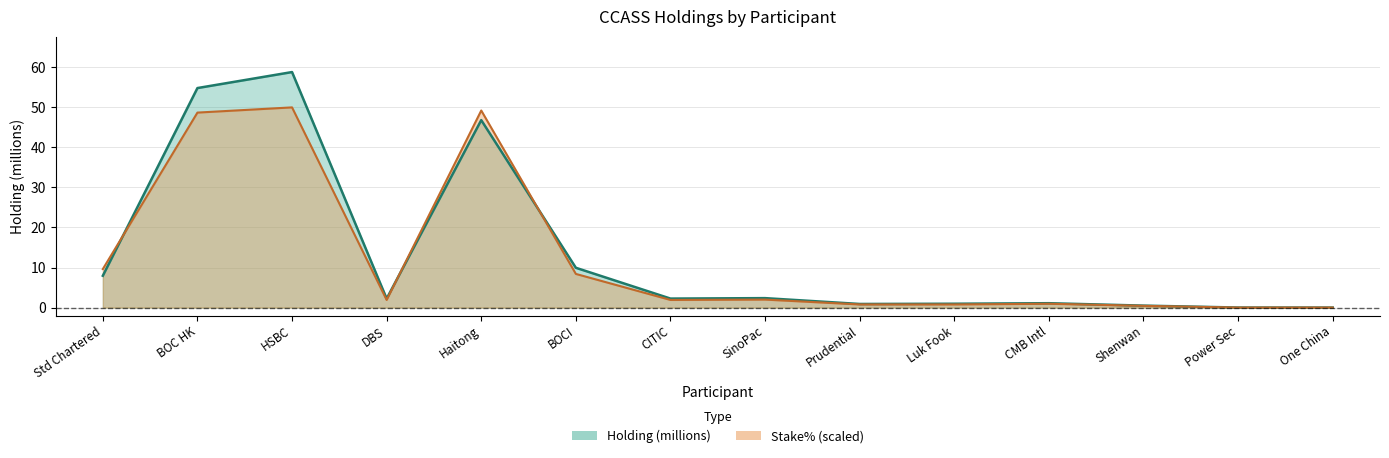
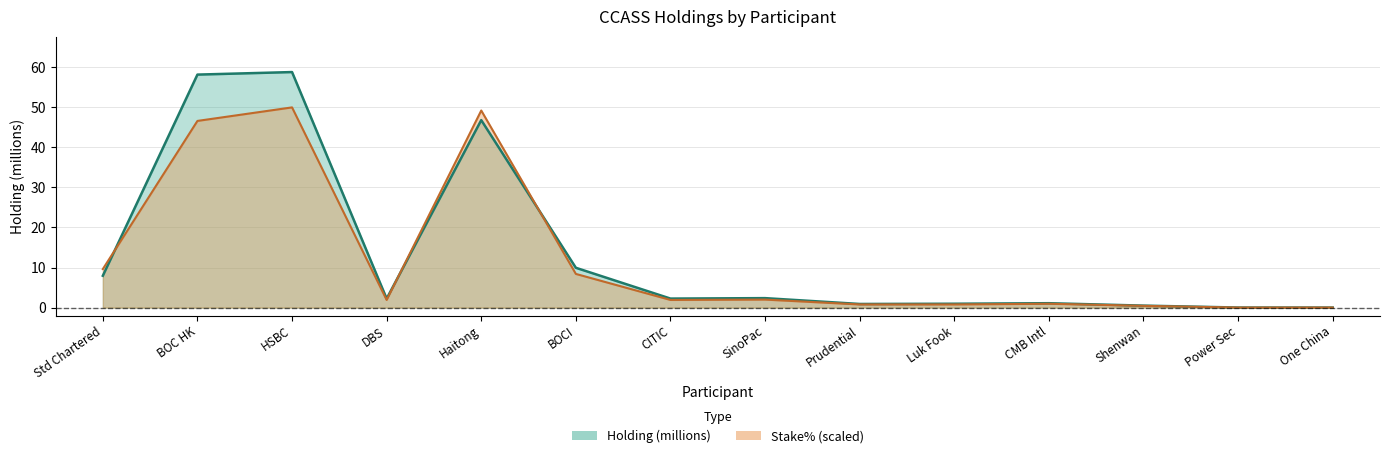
  {
    "Holding (millions)": {
      "Std Chartered": 8,
-     "BOC HK": 55,
+     "BOC HK": 58,
      "HSBC": 59,
      "Haitong": 47,
      "BOCI": 10
    },
    "Stake% (scaled)": {
      "Std Chartered": 10,
-     "BOC HK": 49,
+     "BOC HK": 47,
      "HSBC": 50,
      "Haitong": 49,
      "BOCI": 8
    }
  }
